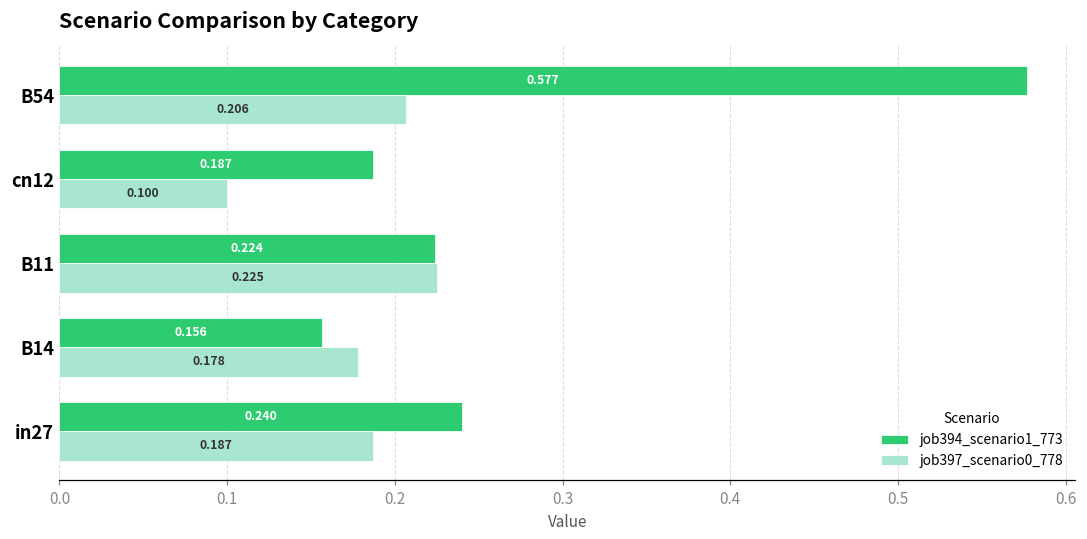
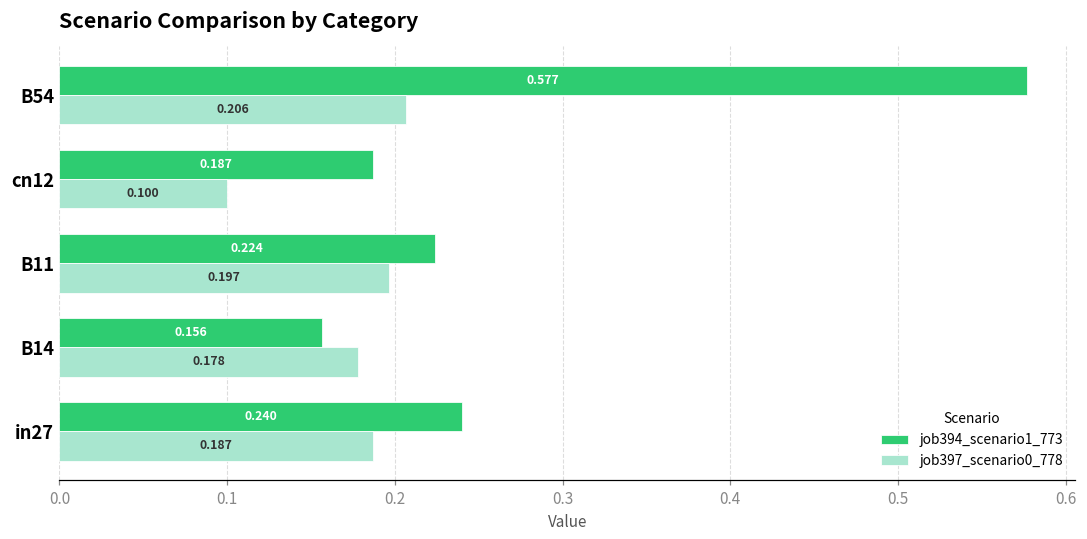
  {
    "job394_scenario1_773": {
      "B54": 0.577,
      "cn12": 0.187,
      "B11": 0.224,
      "B14": 0.156,
      "in27": 0.240
    },
    "job397_scenario0_778": {
      "B54": 0.206,
      "cn12": 0.100,
-     "B11": 0.225,
+     "B11": 0.197,
      "B14": 0.178,
      "in27": 0.187
    }
  }
